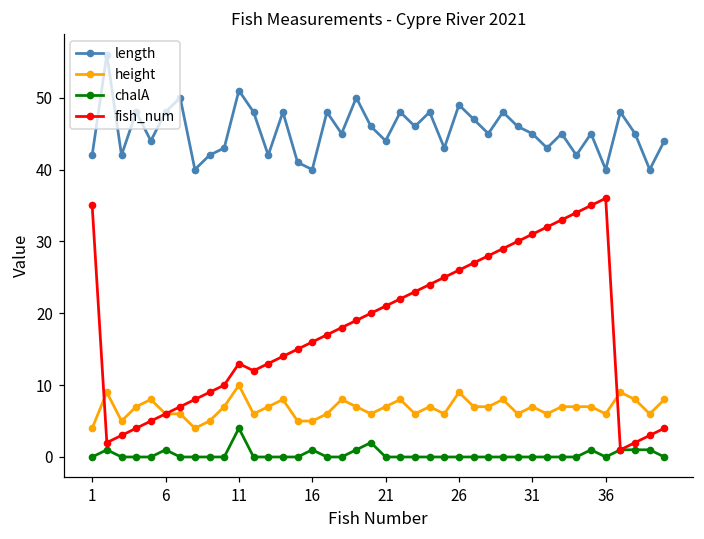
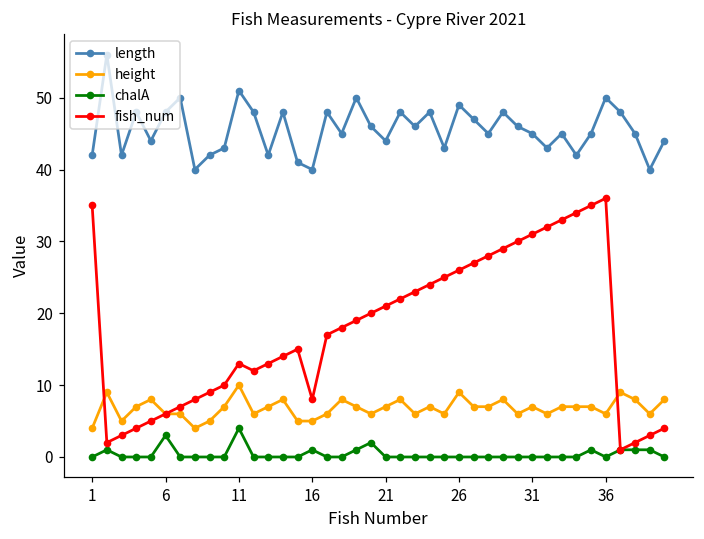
  {
    "length": {
      "1": 42,
      "11": 51,
      "16": 40,
      "21": 44,
      "26": 49,
      "31": 45,
-     "36": 40
+     "36": 50
    },
    "height": {
      "1": 4,
      "11": 10,
      "16": 5,
      "21": 7,
      "26": 9,
      "31": 7,
      "36": 6
    },
    "chalA": {
      "1": 0,
-     "6": 1,
+     "6": 3,
      "11": 4,
      "16": 1,
      "21": 0,
      "26": 0,
      "31": 0,
      "36": 0
    },
    "fish_num": {
      "1": 35,
      "11": 13,
-     "16": 16,
+     "16": 8,
      "21": 21,
      "26": 26,
      "31": 31,
      "36": 36
    }
  }
